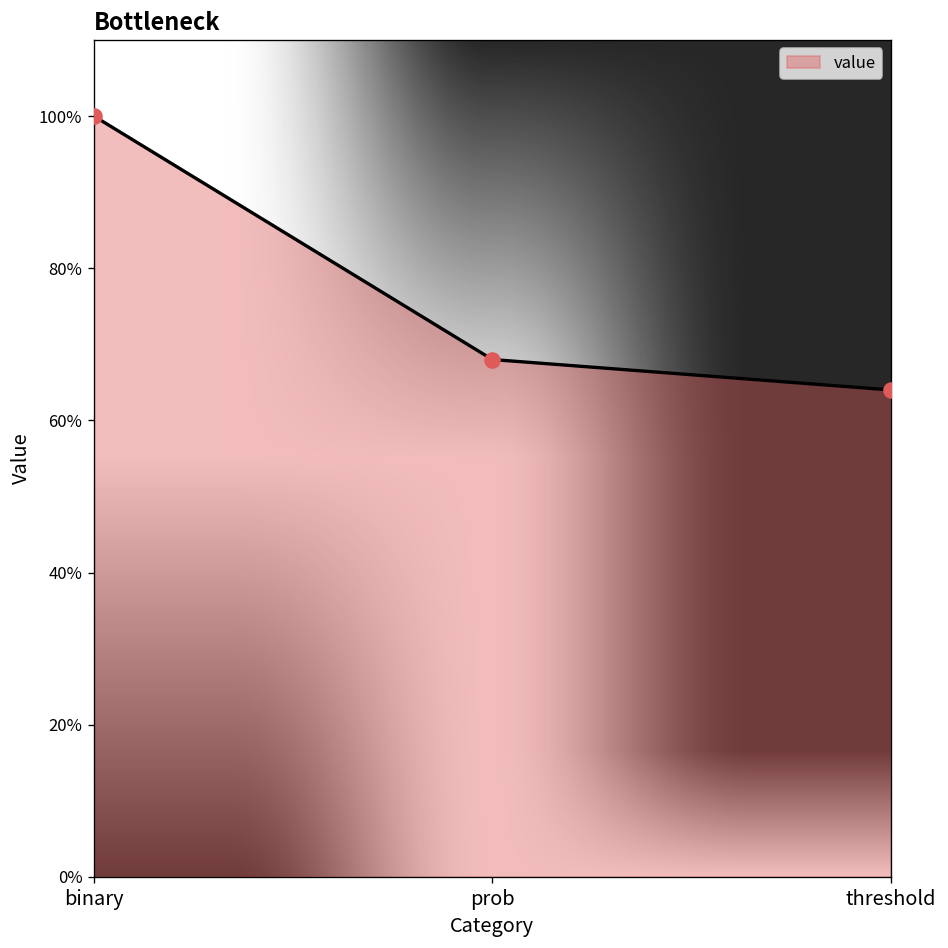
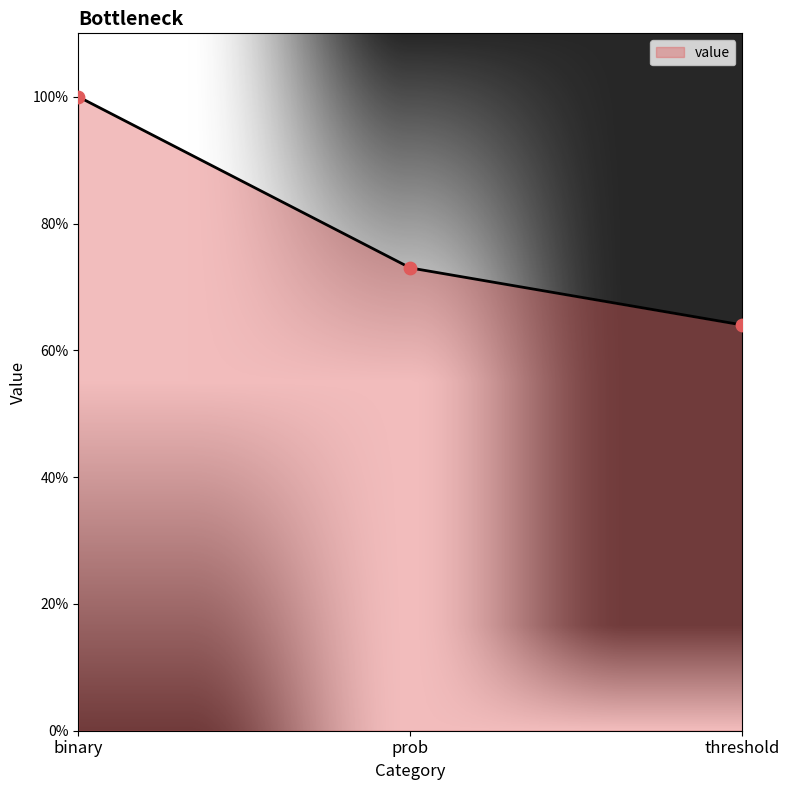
  {
    "binary": "100%",
-   "prob": "68%",
+   "prob": "73%",
    "threshold": "64%"
  }
